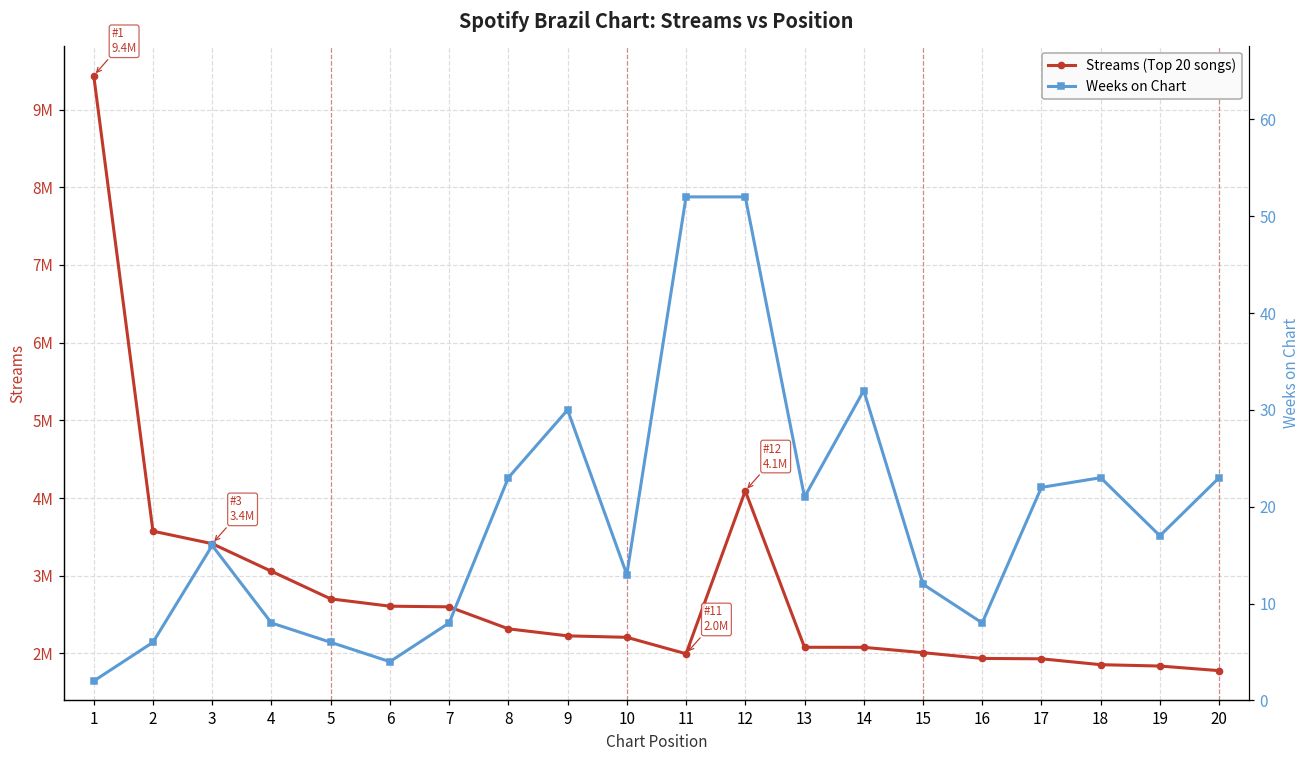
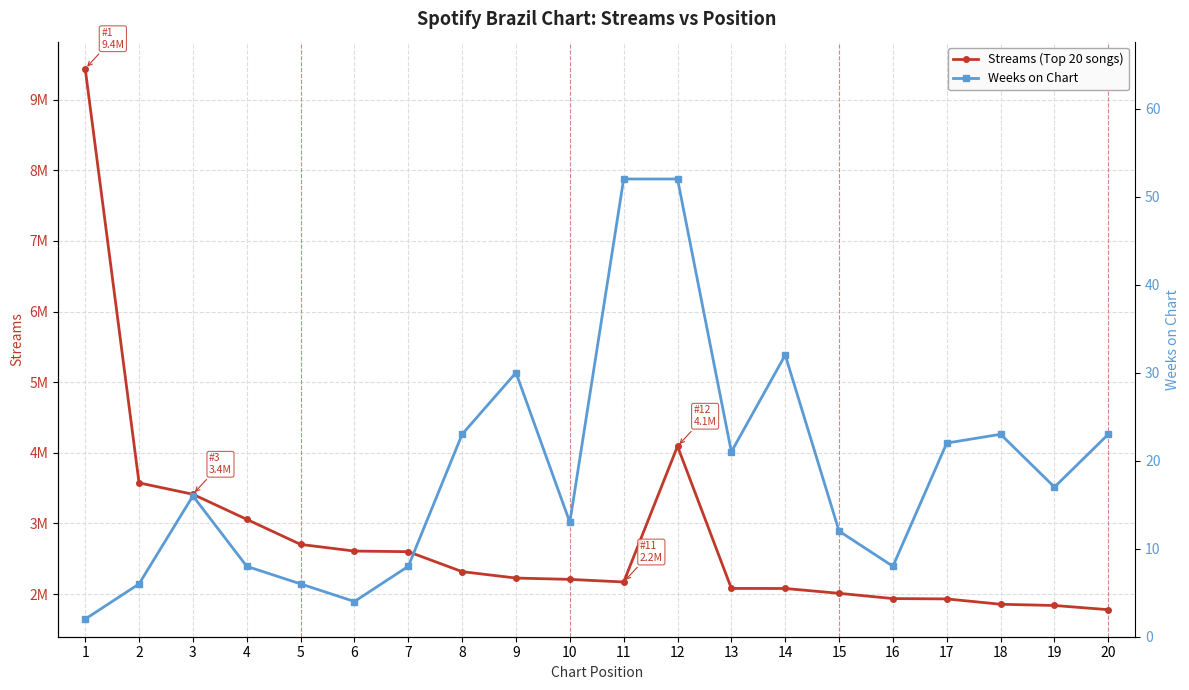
  {
    "Streams (Top 20 songs)": {
-     "11": "2.0M"
+     "11": "2.2M"
    }
  }
